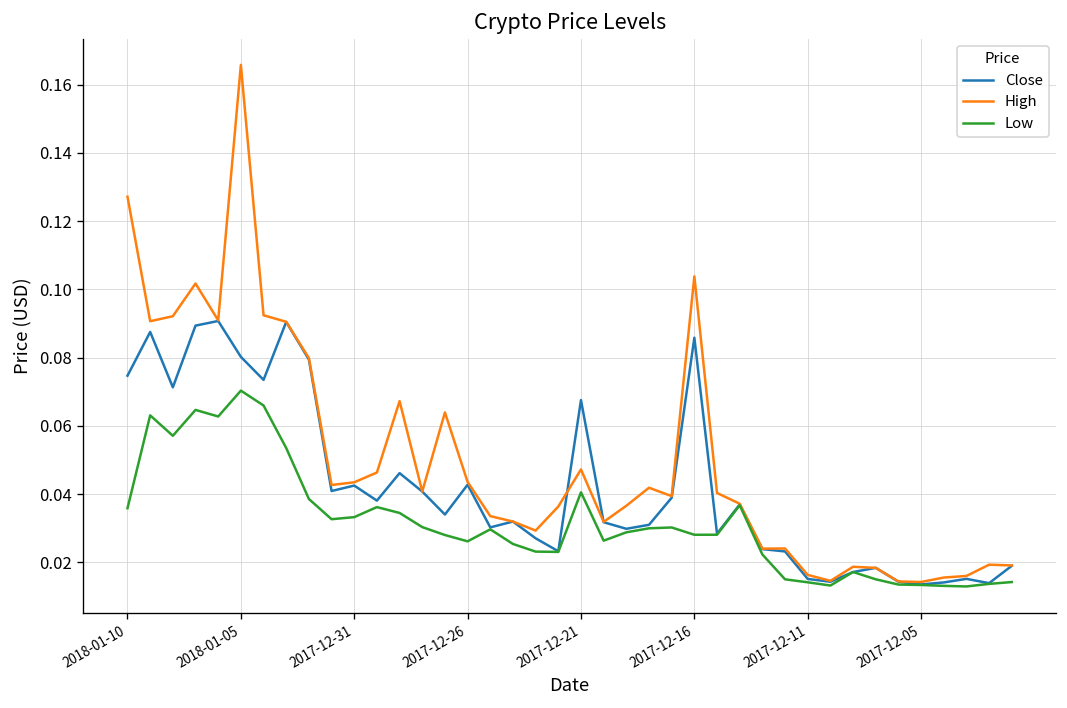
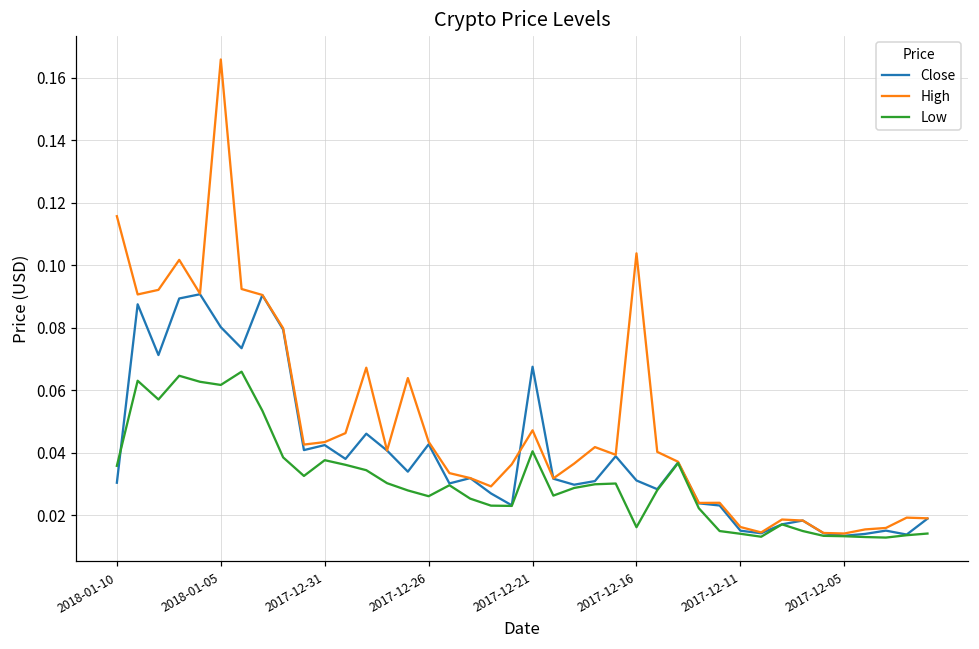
  {
    "Close": {
-     "2018-01-10": 0.075,
+     "2018-01-10": 0.030,
      "2018-01-05": 0.080,
      "2017-12-31": 0.042,
      "2017-12-21": 0.068,
-     "2017-12-16": 0.086,
+     "2017-12-16": 0.031,
      "2017-12-11": 0.015
    },
    "High": {
-     "2018-01-10": 0.127,
+     "2018-01-10": 0.116,
      "2018-01-05": 0.166,
      "2017-12-31": 0.043,
      "2017-12-21": 0.047,
      "2017-12-16": 0.104,
      "2017-12-11": 0.016
    },
    "Low": {
      "2018-01-10": 0.036,
-     "2018-01-05": 0.070,
-     "2017-12-31": 0.033,
+     "2018-01-05": 0.062,
+     "2017-12-31": 0.038,
      "2017-12-26": 0.026,
      "2017-12-21": 0.040,
-     "2017-12-16": 0.028,
+     "2017-12-16": 0.016,
      "2017-12-11": 0.014
    }
  }
